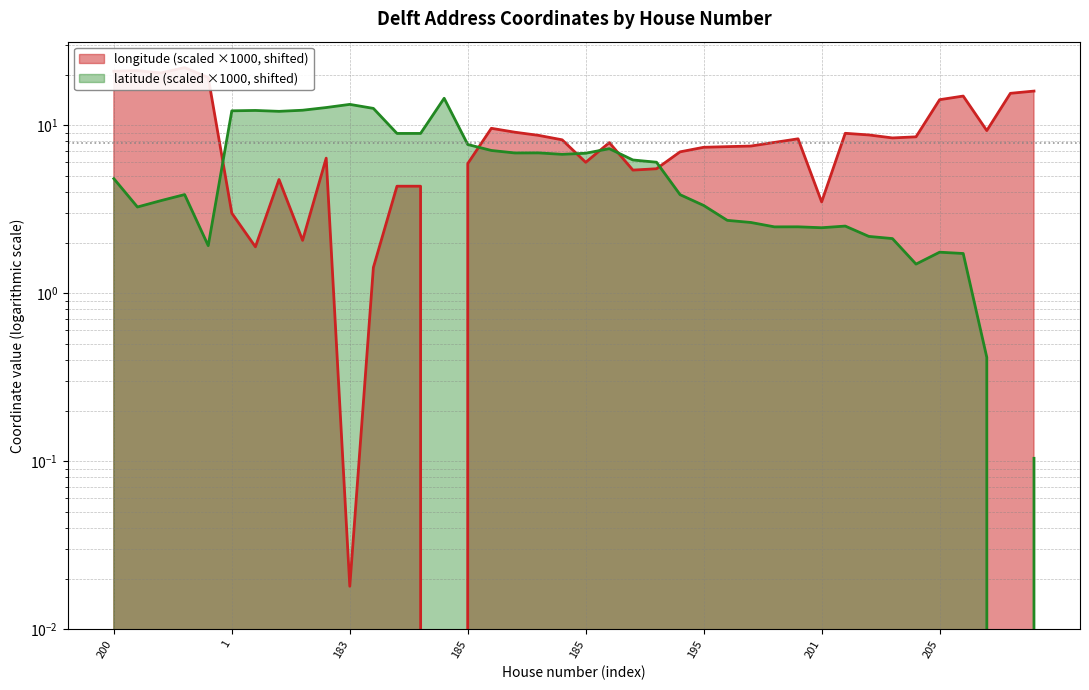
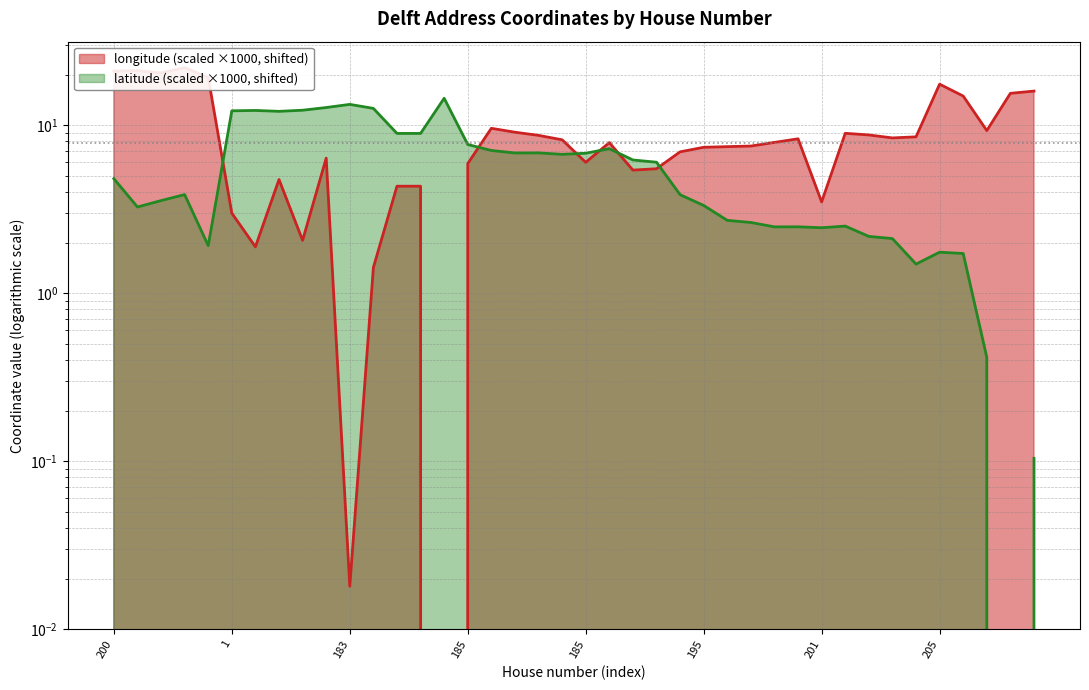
  {
    "longitude (scaled ×1000, shifted)": {
      "183": 0.018,
      "195": 7,
      "201": 3.5,
-     "205": 14
+     "205": 18
    },
    "latitude (scaled ×1000, shifted)": {
      "200": 4.8,
      "183": 13,
      "195": 3.3,
      "201": 2.5,
      "205": 1.8
    }
  }
